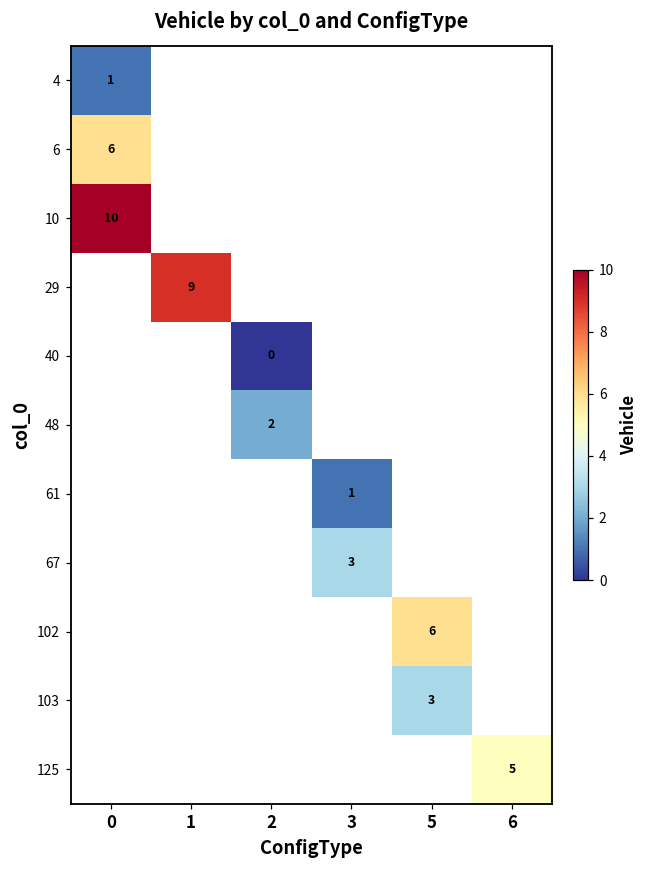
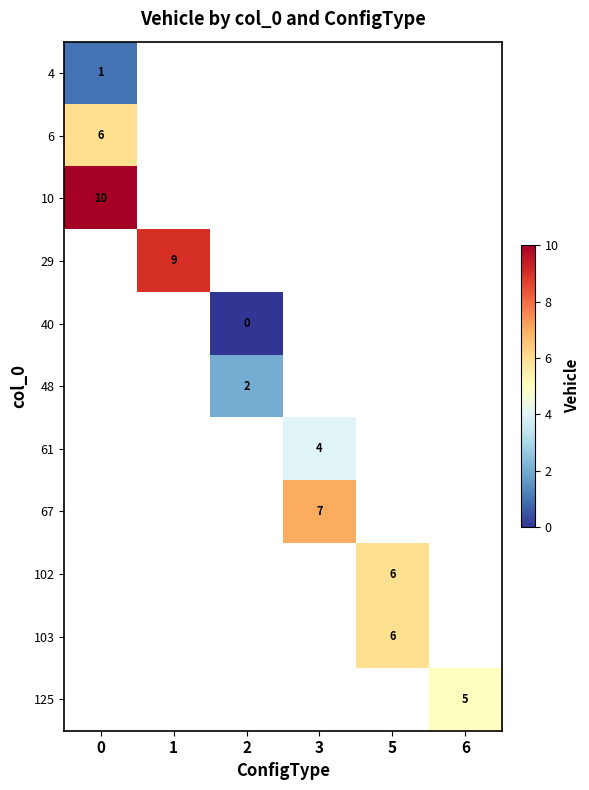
  {
    "4": {
      "0": 1
    },
    "6": {
      "0": 6
    },
    "10": {
      "0": 10
    },
    "29": {
      "1": 9
    },
    "40": {
      "2": 0
    },
    "48": {
      "2": 2
    },
    "61": {
-     "3": 1
+     "3": 4
    },
    "67": {
-     "3": 3
+     "3": 7
    },
    "102": {
      "5": 6
    },
    "103": {
-     "5": 3
+     "5": 6
    },
    "125": {
      "6": 5
    }
  }
